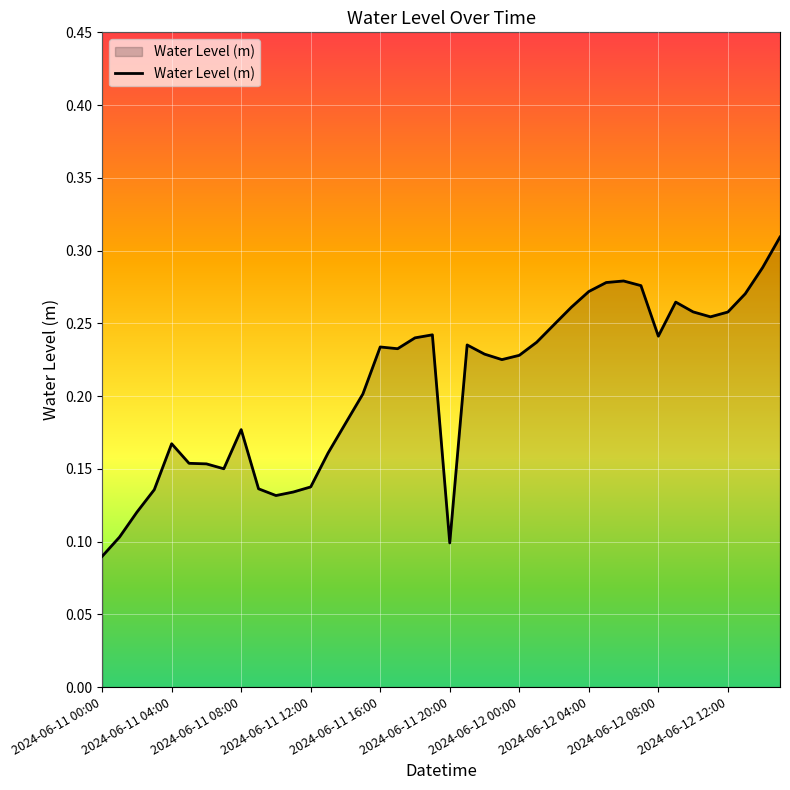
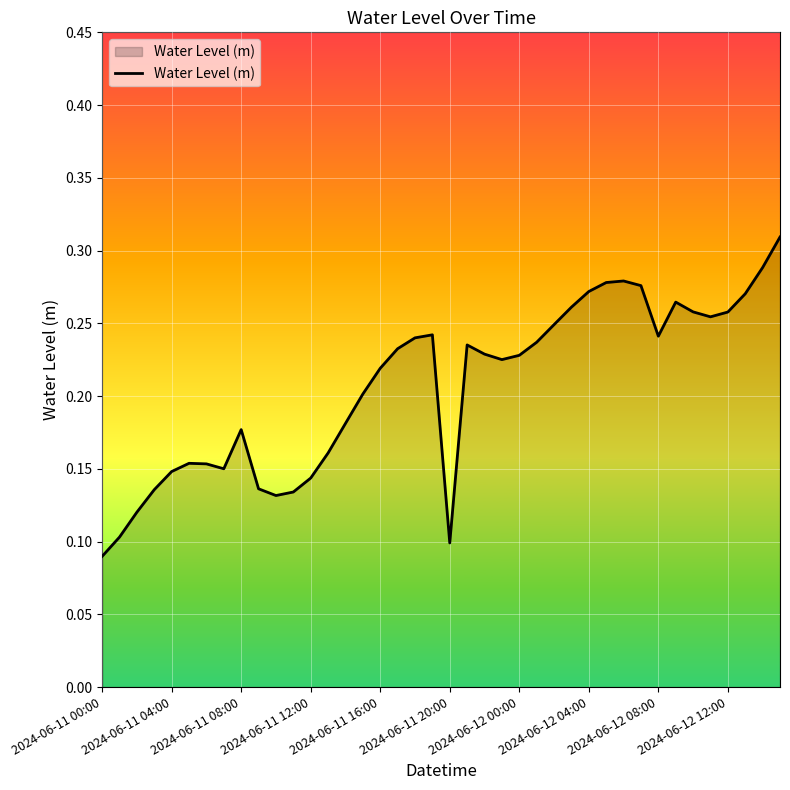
  {
    "2024-06-11 00:00": 0.090,
-   "2024-06-11 04:00": 0.167,
+   "2024-06-11 04:00": 0.148,
    "2024-06-11 08:00": 0.177,
-   "2024-06-11 12:00": 0.138,
-   "2024-06-11 16:00": 0.234,
+   "2024-06-11 12:00": 0.144,
+   "2024-06-11 16:00": 0.219,
    "2024-06-11 20:00": 0.099,
    "2024-06-12 00:00": 0.228,
    "2024-06-12 04:00": 0.272,
    "2024-06-12 08:00": 0.241,
    "2024-06-12 12:00": 0.258
  }
